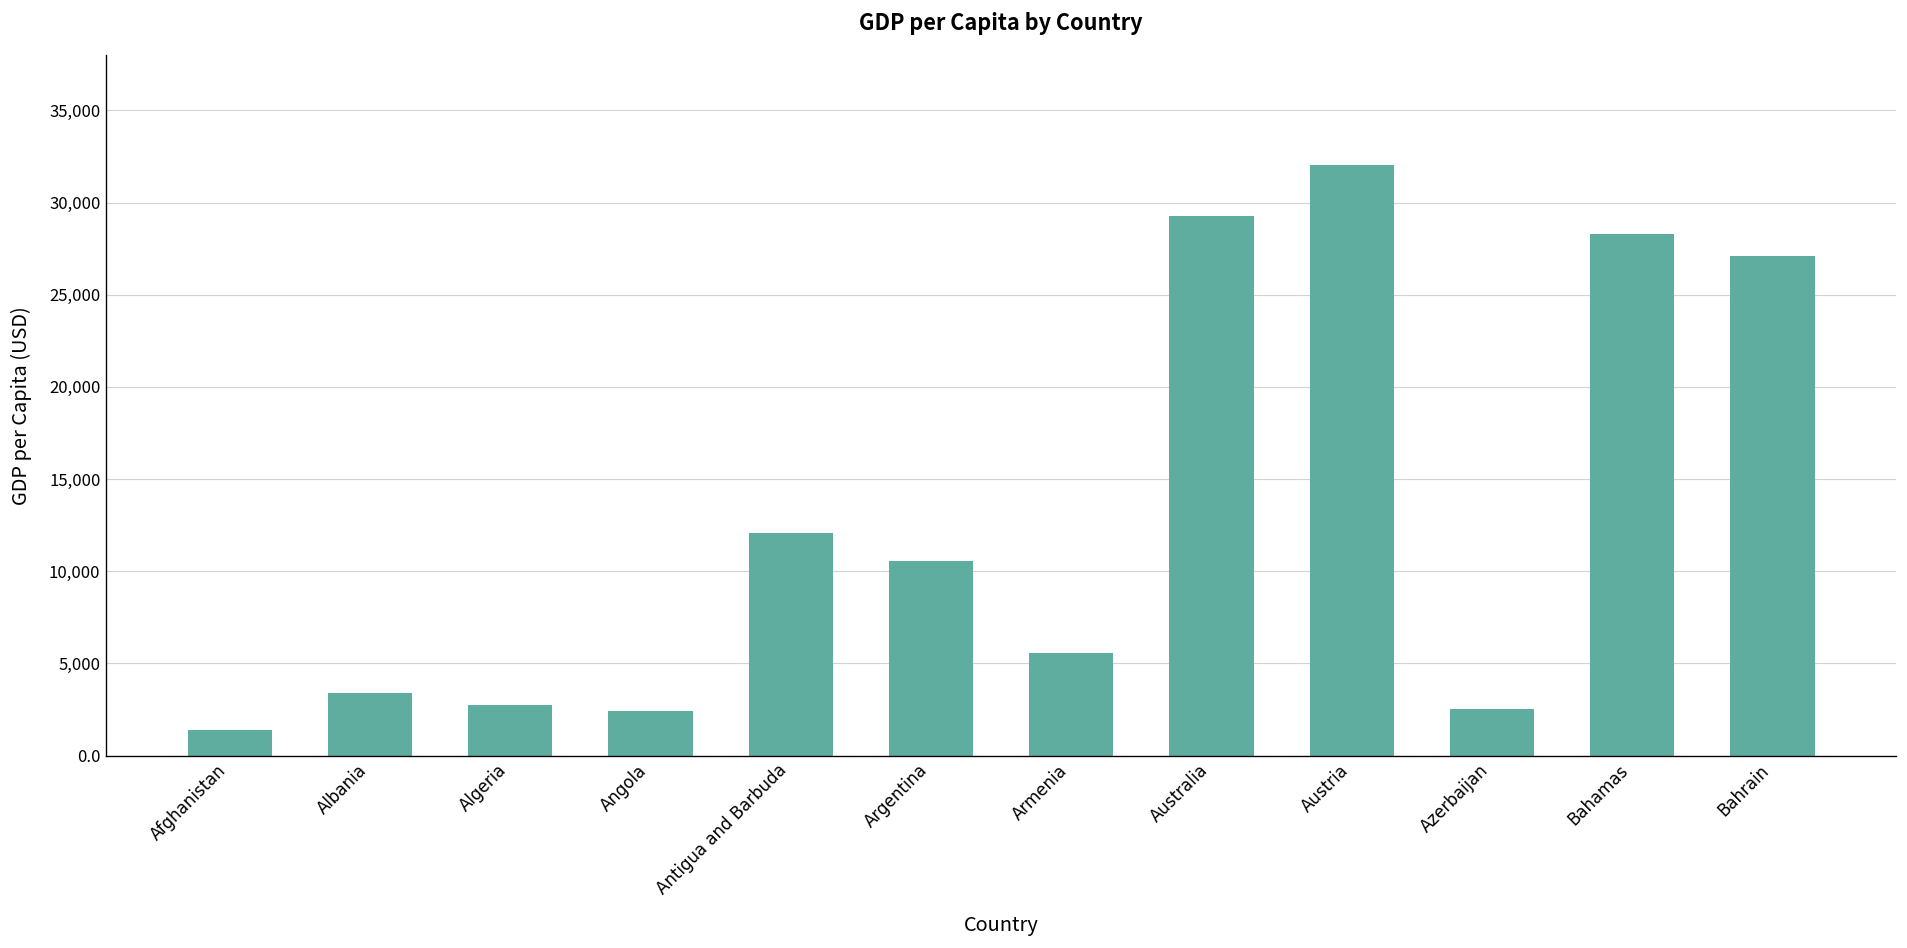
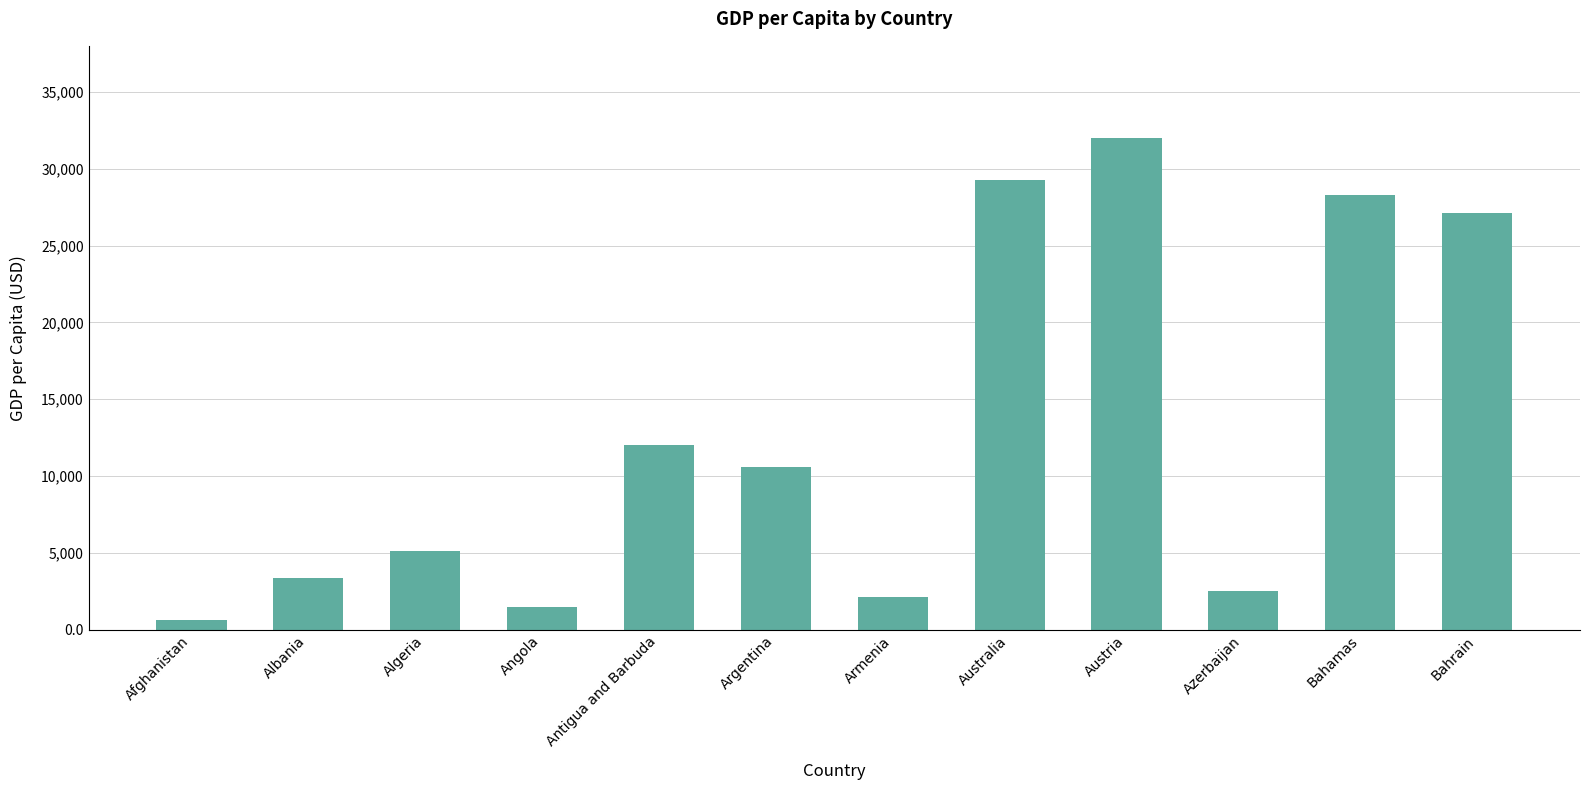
  {
-   "Afghanistan": "1,400",
+   "Afghanistan": "700",
    "Albania": "3,400",
-   "Algeria": "2,800",
-   "Angola": "2,400",
+   "Algeria": "5,100",
+   "Angola": "1,500",
    "Antigua and Barbuda": "12,000",
    "Argentina": "10,600",
-   "Armenia": "5,600",
+   "Armenia": "2,100",
    "Australia": "29,200",
    "Austria": "32,000",
    "Azerbaijan": "2,500",
    "Bahamas": "28,300",
    "Bahrain": "27,100"
  }
